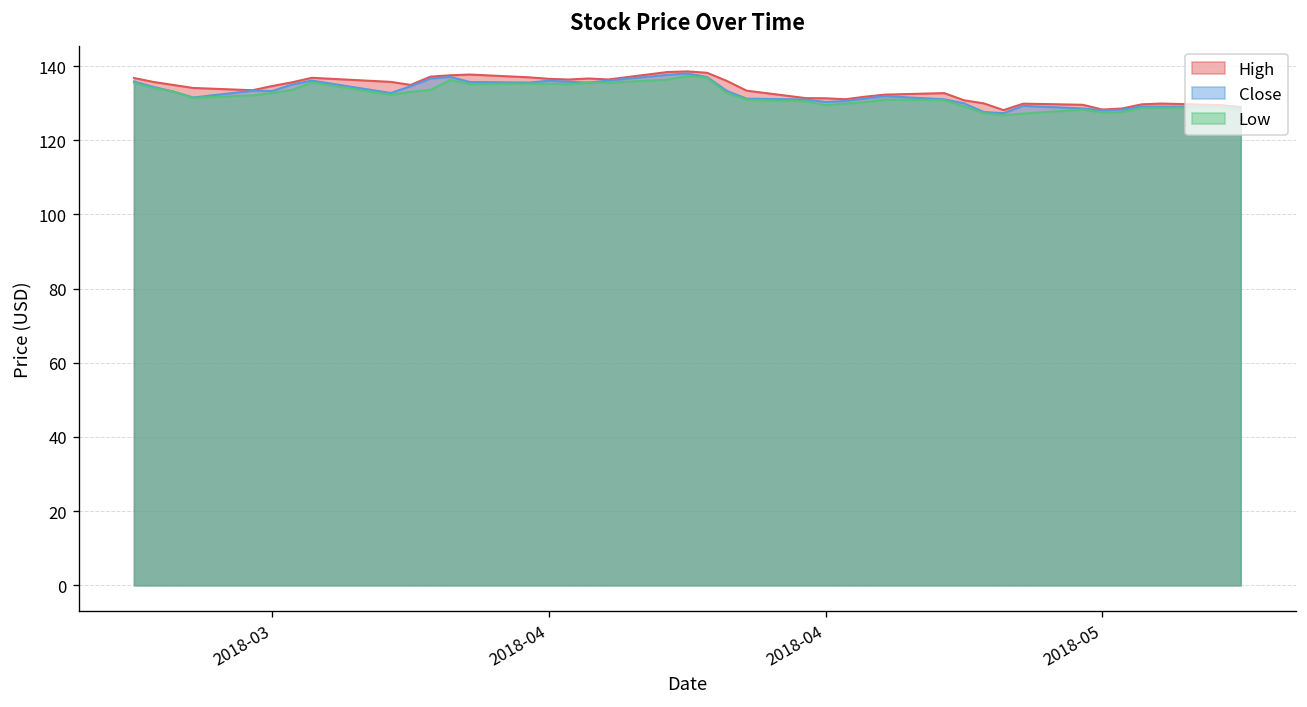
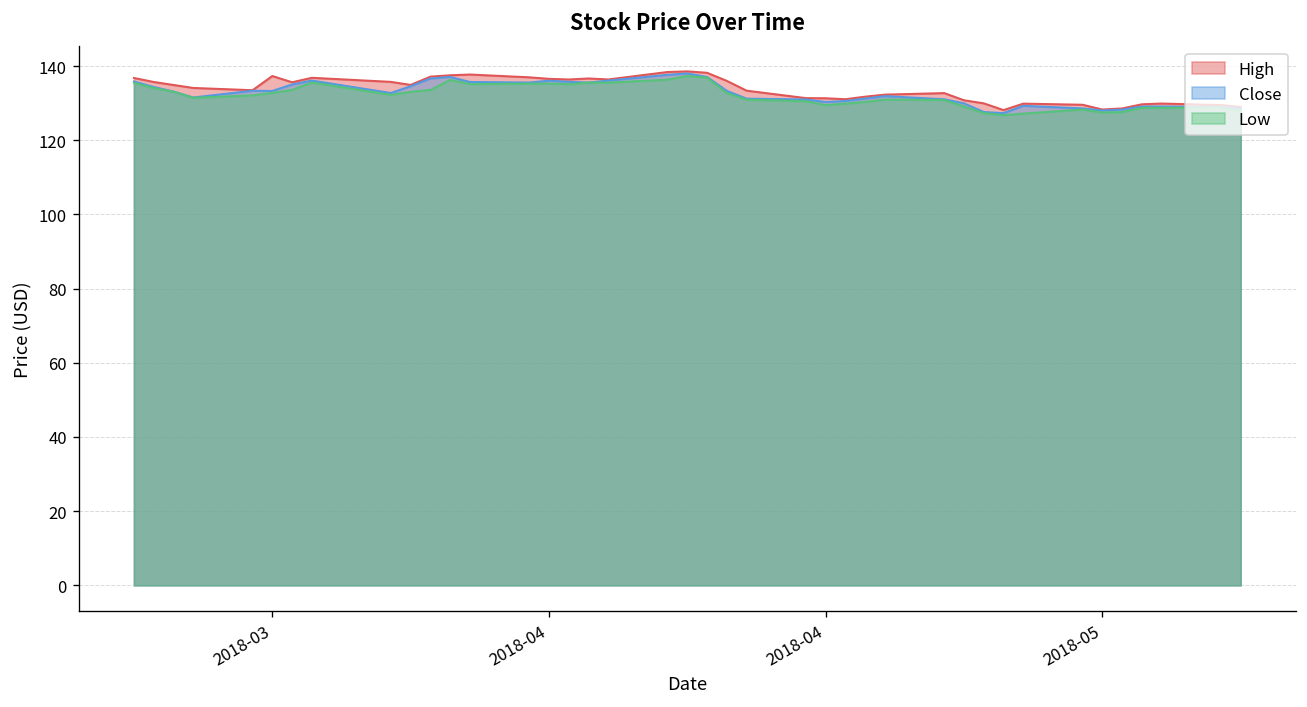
  {
    "High": {
-     "2018-03": 135
+     "2018-03": 137
    }
  }
